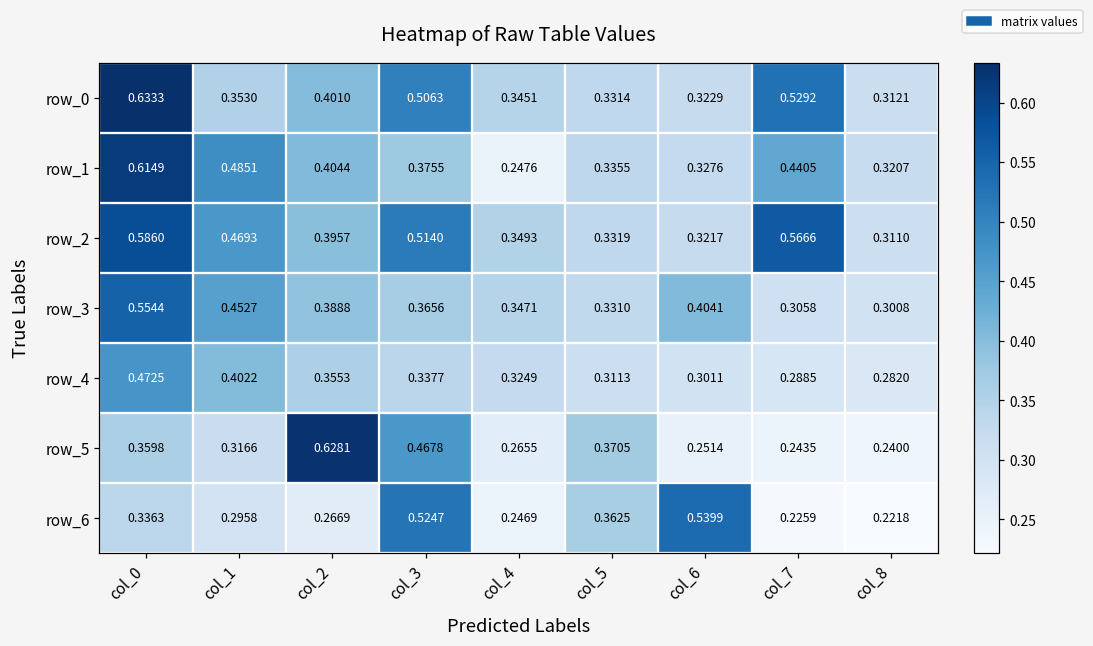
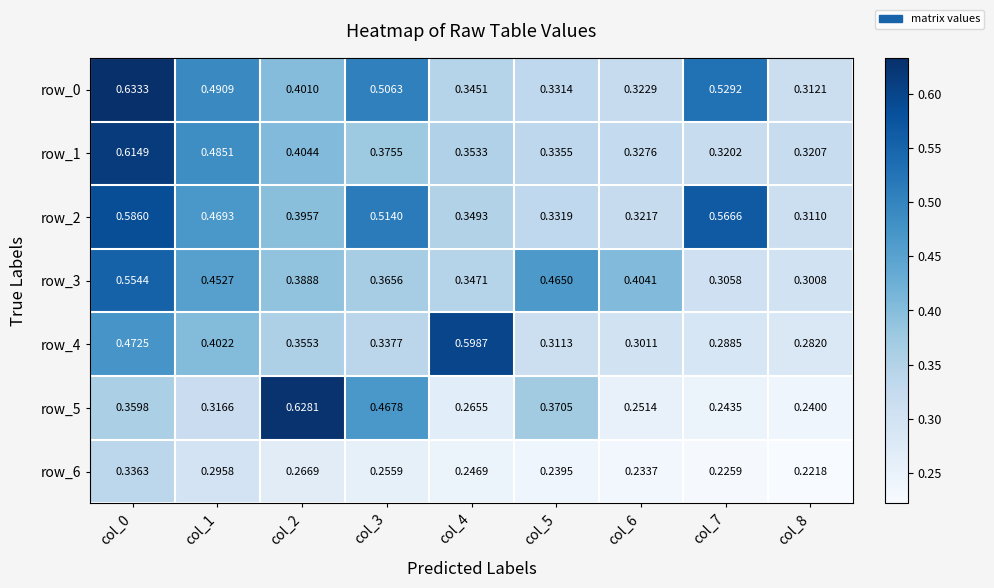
  {
    "row_0": {
      "col_0": 0.6333,
-     "col_1": 0.3530,
+     "col_1": 0.4909,
      "col_2": 0.4010,
      "col_3": 0.5063,
      "col_4": 0.3451,
      "col_5": 0.3314,
      "col_6": 0.3229,
      "col_7": 0.5292,
      "col_8": 0.3121
    },
    "row_1": {
      "col_0": 0.6149,
      "col_1": 0.4851,
      "col_2": 0.4044,
      "col_3": 0.3755,
-     "col_4": 0.2476,
+     "col_4": 0.3533,
      "col_5": 0.3355,
      "col_6": 0.3276,
-     "col_7": 0.4405,
+     "col_7": 0.3202,
      "col_8": 0.3207
    },
    "row_2": {
      "col_0": 0.5860,
      "col_1": 0.4693,
      "col_2": 0.3957,
      "col_3": 0.5140,
      "col_4": 0.3493,
      "col_5": 0.3319,
      "col_6": 0.3217,
      "col_7": 0.5666,
      "col_8": 0.3110
    },
    "row_3": {
      "col_0": 0.5544,
      "col_1": 0.4527,
      "col_2": 0.3888,
      "col_3": 0.3656,
      "col_4": 0.3471,
-     "col_5": 0.3310,
+     "col_5": 0.4650,
      "col_6": 0.4041,
      "col_7": 0.3058,
      "col_8": 0.3008
    },
    "row_4": {
      "col_0": 0.4725,
      "col_1": 0.4022,
      "col_2": 0.3553,
      "col_3": 0.3377,
-     "col_4": 0.3249,
+     "col_4": 0.5987,
      "col_5": 0.3113,
      "col_6": 0.3011,
      "col_7": 0.2885,
      "col_8": 0.2820
    },
    "row_5": {
      "col_0": 0.3598,
      "col_1": 0.3166,
      "col_2": 0.6281,
      "col_3": 0.4678,
      "col_4": 0.2655,
      "col_5": 0.3705,
      "col_6": 0.2514,
      "col_7": 0.2435,
      "col_8": 0.2400
    },
    "row_6": {
      "col_0": 0.3363,
      "col_1": 0.2958,
      "col_2": 0.2669,
-     "col_3": 0.5247,
+     "col_3": 0.2559,
      "col_4": 0.2469,
-     "col_5": 0.3625,
-     "col_6": 0.5399,
+     "col_5": 0.2395,
+     "col_6": 0.2337,
      "col_7": 0.2259,
      "col_8": 0.2218
    }
  }
